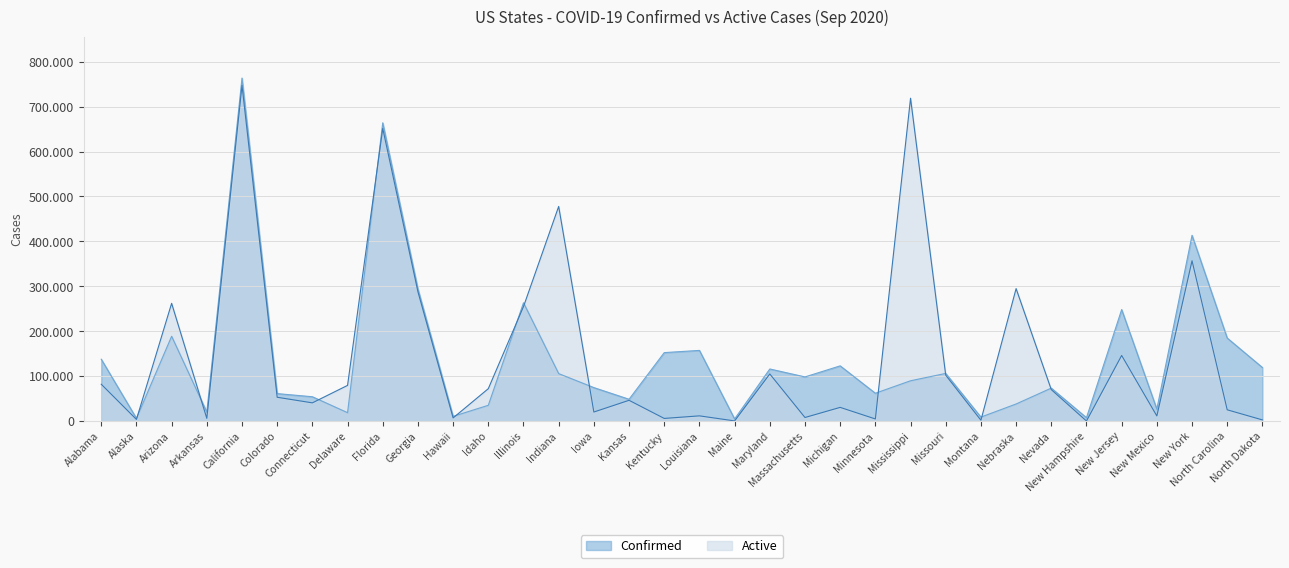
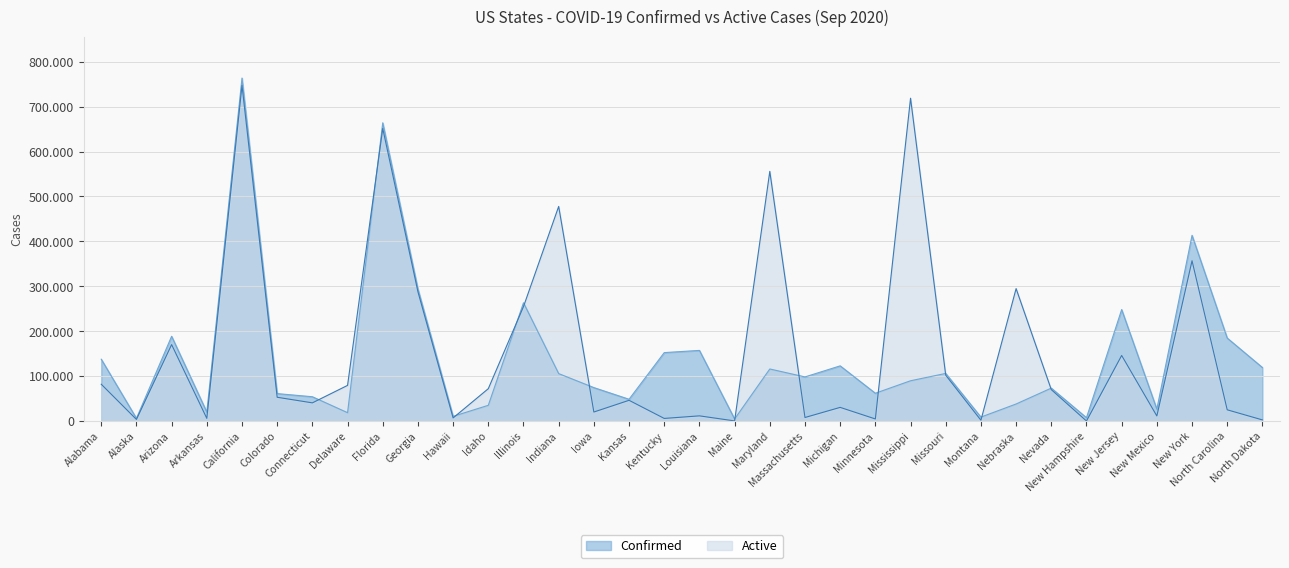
  {
    "Confirmed": {
      "Alabama": 140,
      "Arizona": 190,
      "Arkansas": 20,
      "California": 760,
      "Colorado": 60,
      "Connecticut": 50,
      "Delaware": 20,
      "Florida": 660,
      "Georgia": 290,
      "Idaho": 40,
      "Illinois": 260,
      "Indiana": 110,
      "Iowa": 70,
      "Kentucky": 150,
      "Louisiana": 160,
      "Maryland": 120,
      "Massachusetts": 100,
      "Michigan": 120,
      "Minnesota": 60,
      "Mississippi": 90,
      "Montana": 10,
      "Nebraska": 40,
      "New Hampshire": 10,
      "New Jersey": 250,
      "New Mexico": 30,
      "New York": 410,
      "North Carolina": 180,
      "North Dakota": 120
    },
    "Active": {
      "Alabama": 80,
-     "Arizona": 260,
+     "Arizona": 170,
      "Arkansas": 10,
      "California": 750,
      "Colorado": 50,
      "Connecticut": 40,
      "Delaware": 80,
      "Florida": 650,
      "Georgia": 290,
      "Idaho": 70,
      "Illinois": 250,
      "Indiana": 480,
      "Iowa": 20,
      "Kentucky": 10,
      "Louisiana": 10,
-     "Maryland": 110,
+     "Maryland": 560,
      "Massachusetts": 10,
      "Michigan": 30,
      "Minnesota": 0,
      "Mississippi": 720,
      "Montana": 0,
      "Nebraska": 290,
      "New Hampshire": 0,
      "New Jersey": 150,
      "New Mexico": 10,
      "New York": 360,
      "North Carolina": 30,
      "North Dakota": 0
    }
  }
